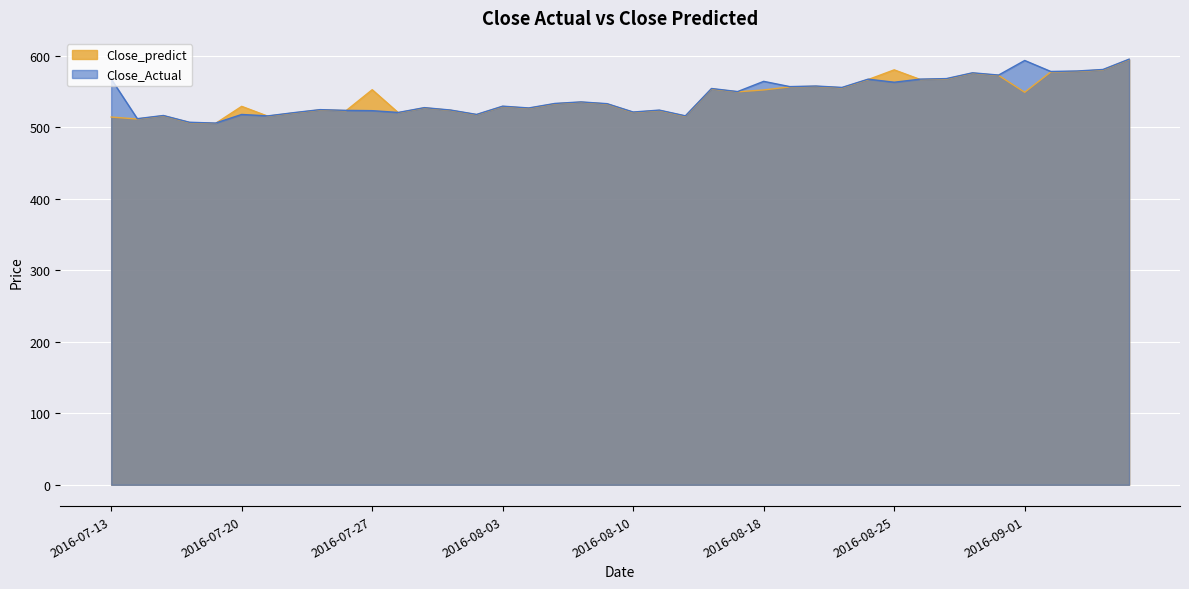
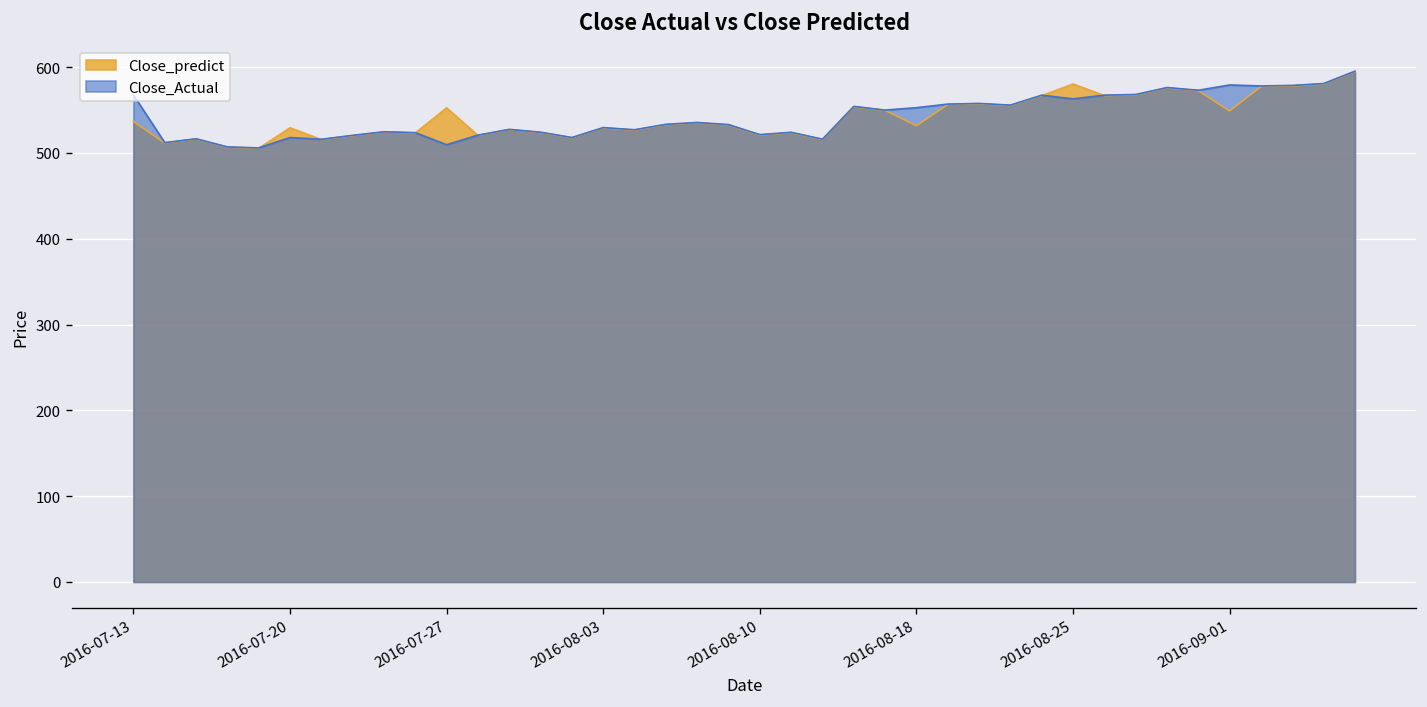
  {
    "Close_predict": {
-     "2016-07-13": 510,
+     "2016-07-13": 540,
      "2016-07-20": 530,
      "2016-07-27": 550,
-     "2016-08-18": 550,
+     "2016-08-18": 530,
      "2016-08-25": 580,
      "2016-09-01": 550
    },
    "Close_Actual": {
      "2016-07-20": 520,
-     "2016-07-27": 520,
-     "2016-08-18": 560,
+     "2016-07-27": 510,
+     "2016-08-18": 550,
      "2016-08-25": 560,
-     "2016-09-01": 590
+     "2016-09-01": 580
    }
  }
